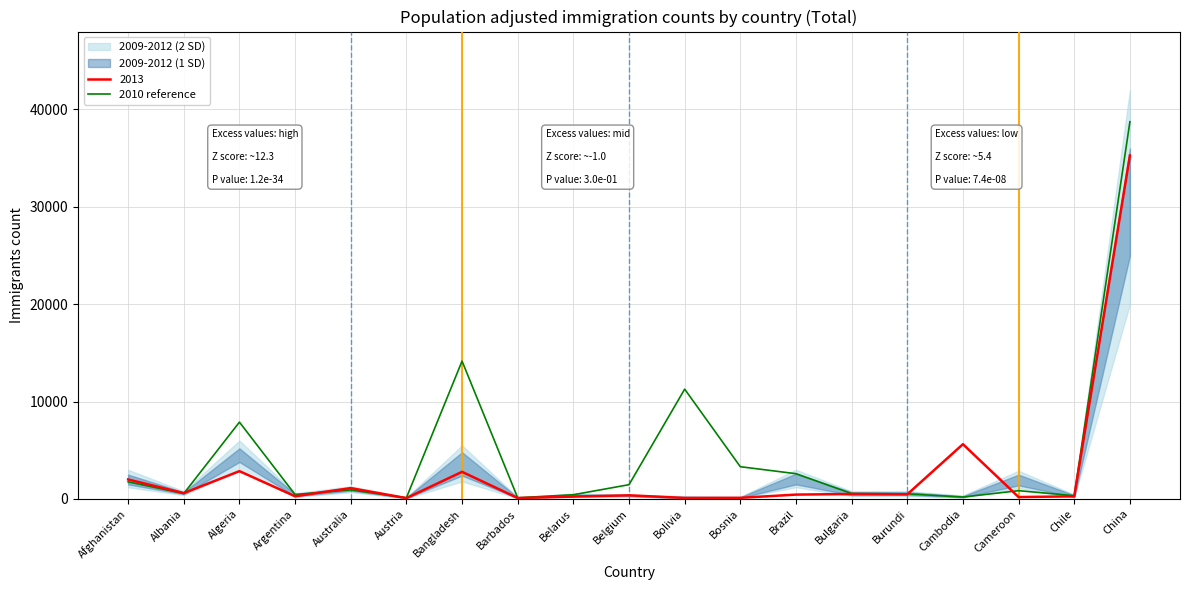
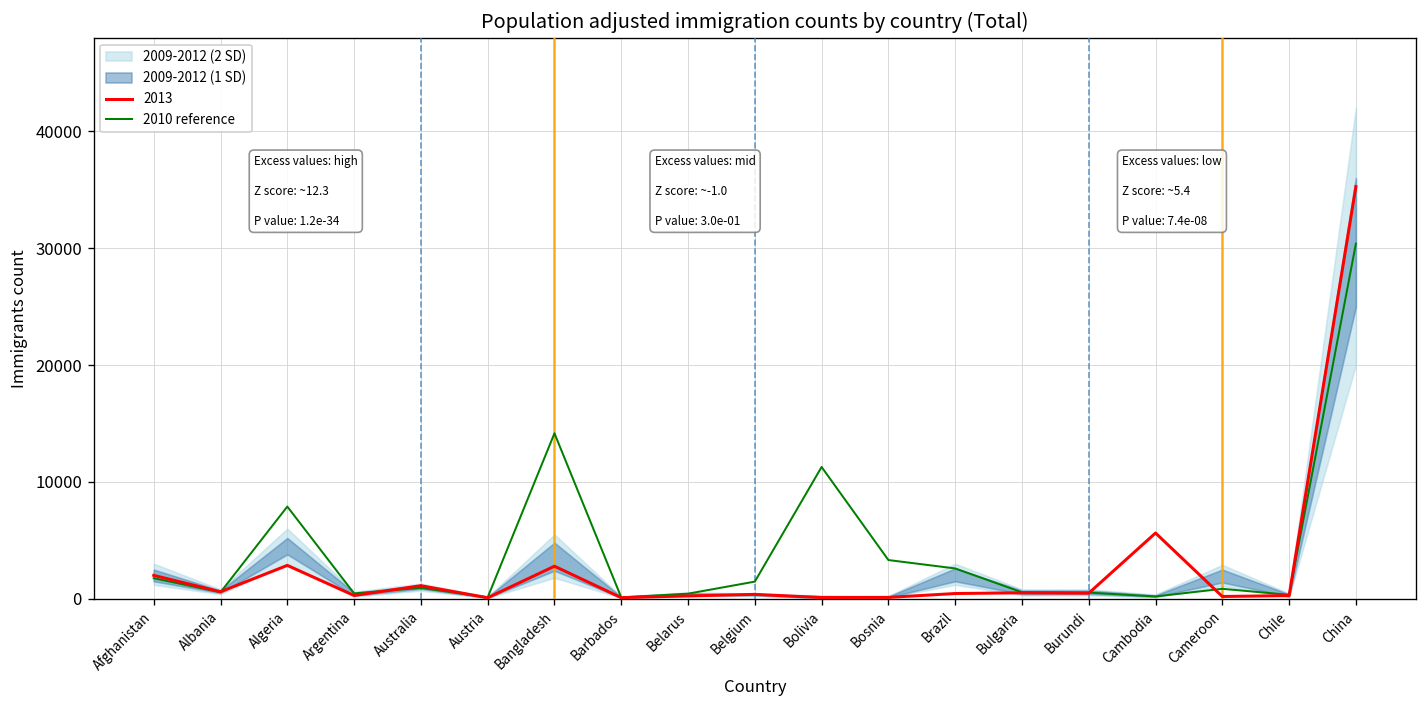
  {
    "2013": {
      "Algeria": 3000,
      "Bangladesh": 3000,
      "Brazil": 0,
      "Cambodia": 6000,
      "Cameroon": 0,
      "China": 35000
    },
    "2010 reference": {
      "Algeria": 8000,
      "Bangladesh": 14000,
      "Belgium": 1000,
      "Bolivia": 11000,
      "Bosnia": 3000,
      "Cameroon": 1000,
-     "China": 39000
+     "China": 30000
    }
  }
